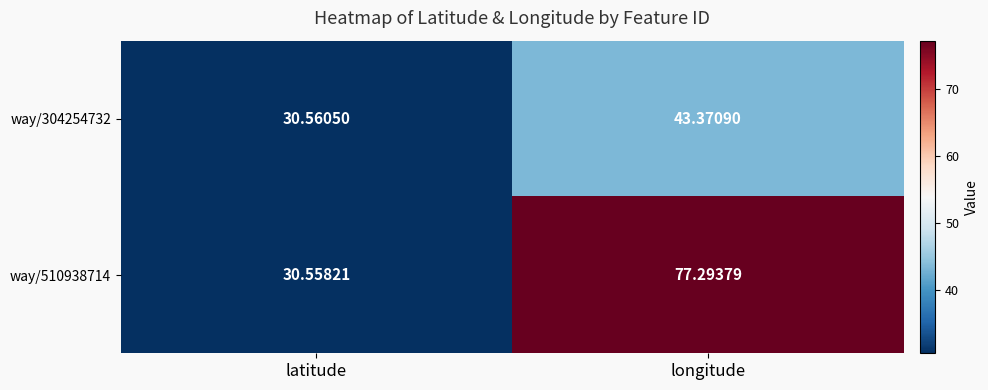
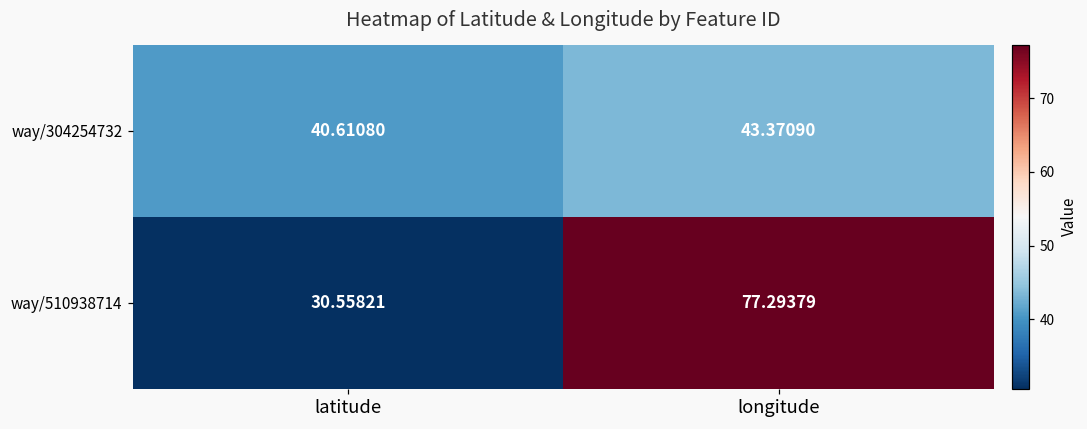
  {
    "way/304254732": {
-     "latitude": 30.56050,
+     "latitude": 40.61080,
      "longitude": 43.37090
    },
    "way/510938714": {
      "latitude": 30.55821,
      "longitude": 77.29379
    }
  }
